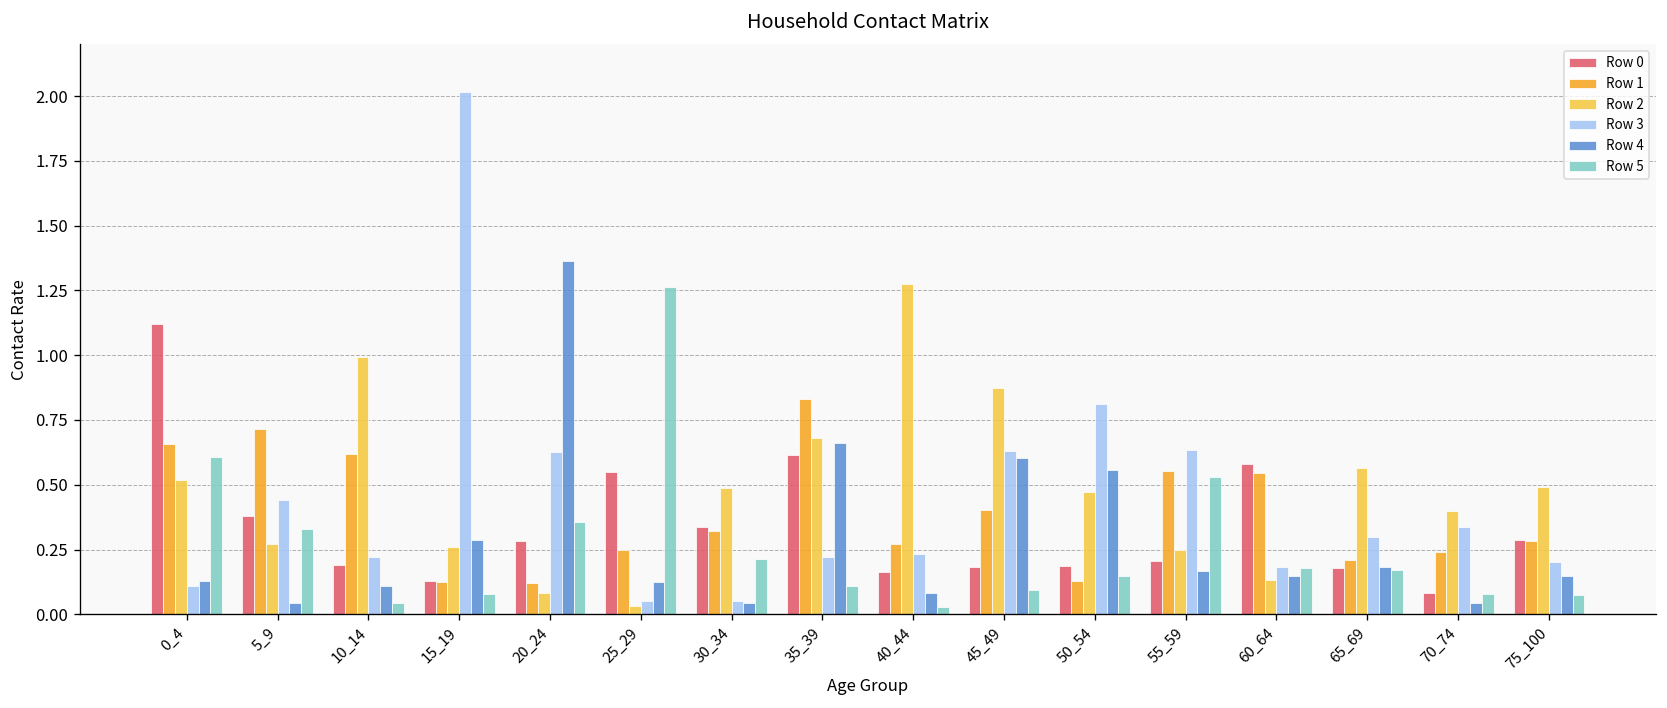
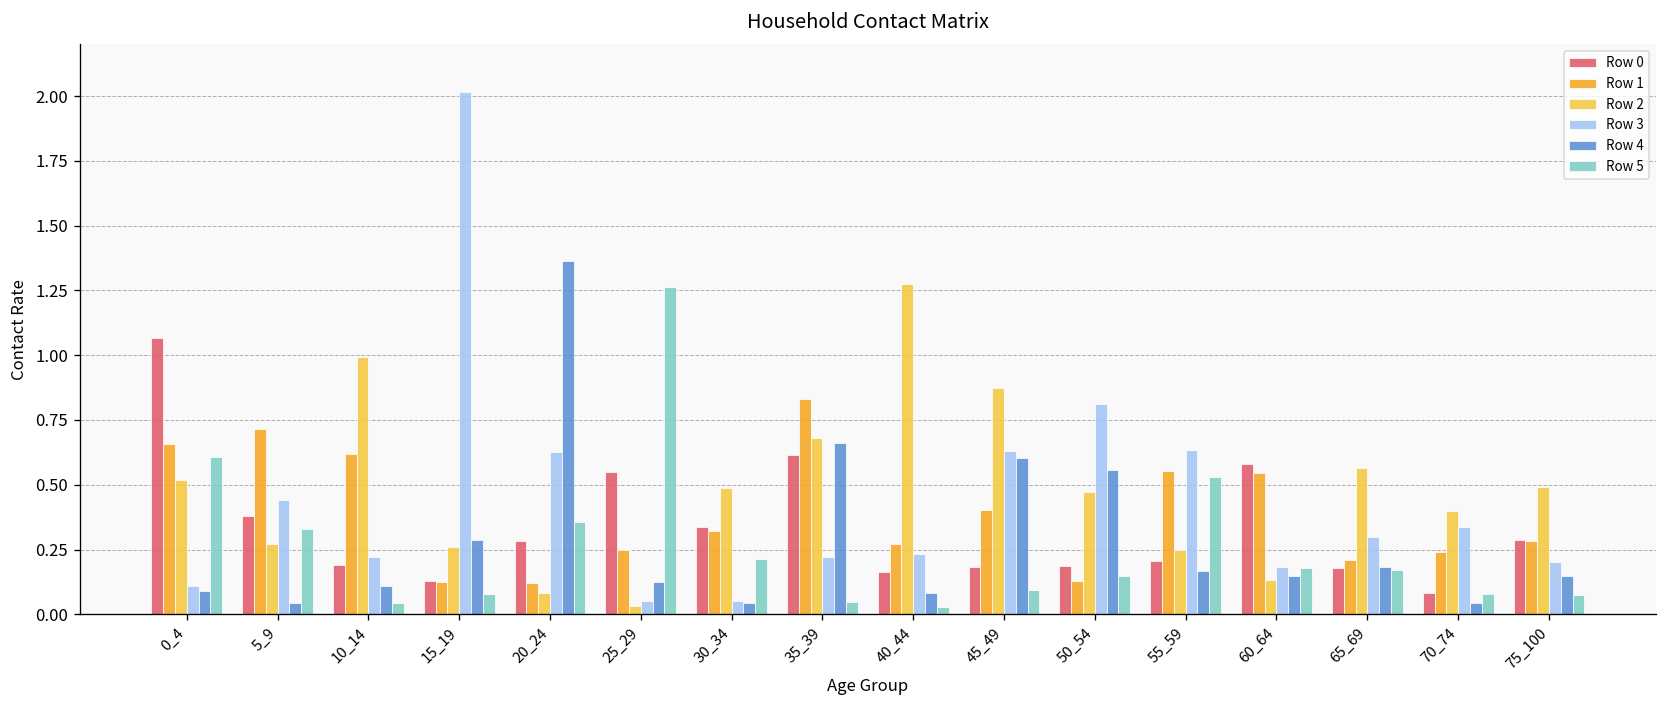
  {
    "Row 0": {
-     "0_4": 1.12,
+     "0_4": 1.07,
      "5_9": 0.38,
      "10_14": 0.19,
      "15_19": 0.13,
      "20_24": 0.28,
      "25_29": 0.55,
      "30_34": 0.34,
      "35_39": 0.61,
      "40_44": 0.16,
      "45_49": 0.18,
      "50_54": 0.19,
      "55_59": 0.21,
      "60_64": 0.58,
      "65_69": 0.18,
      "70_74": 0.08,
      "75_100": 0.29
    },
    "Row 3": {
      "0_4": 0.11,
      "5_9": 0.44,
      "10_14": 0.22,
      "15_19": 2.02,
      "20_24": 0.63,
      "25_29": 0.05,
      "30_34": 0.05,
      "35_39": 0.22,
      "40_44": 0.23,
      "45_49": 0.63,
      "50_54": 0.81,
      "55_59": 0.63,
      "60_64": 0.18,
      "65_69": 0.30,
      "70_74": 0.34,
      "75_100": 0.20
    },
    "Row 4": {
-     "0_4": 0.13,
+     "0_4": 0.09,
      "5_9": 0.04,
      "10_14": 0.11,
      "15_19": 0.29,
      "20_24": 1.36,
      "25_29": 0.12,
      "30_34": 0.04,
      "35_39": 0.66,
      "40_44": 0.08,
      "45_49": 0.60,
      "50_54": 0.56,
      "55_59": 0.17,
      "60_64": 0.15,
      "65_69": 0.18,
      "70_74": 0.04,
      "75_100": 0.15
    },
    "Row 5": {
      "0_4": 0.61,
      "5_9": 0.33,
      "10_14": 0.04,
      "15_19": 0.08,
      "20_24": 0.36,
      "25_29": 1.26,
      "30_34": 0.21,
-     "35_39": 0.11,
+     "35_39": 0.05,
      "40_44": 0.03,
      "45_49": 0.09,
      "50_54": 0.15,
      "55_59": 0.53,
      "60_64": 0.18,
      "65_69": 0.17,
      "70_74": 0.08,
      "75_100": 0.08
    }
  }
